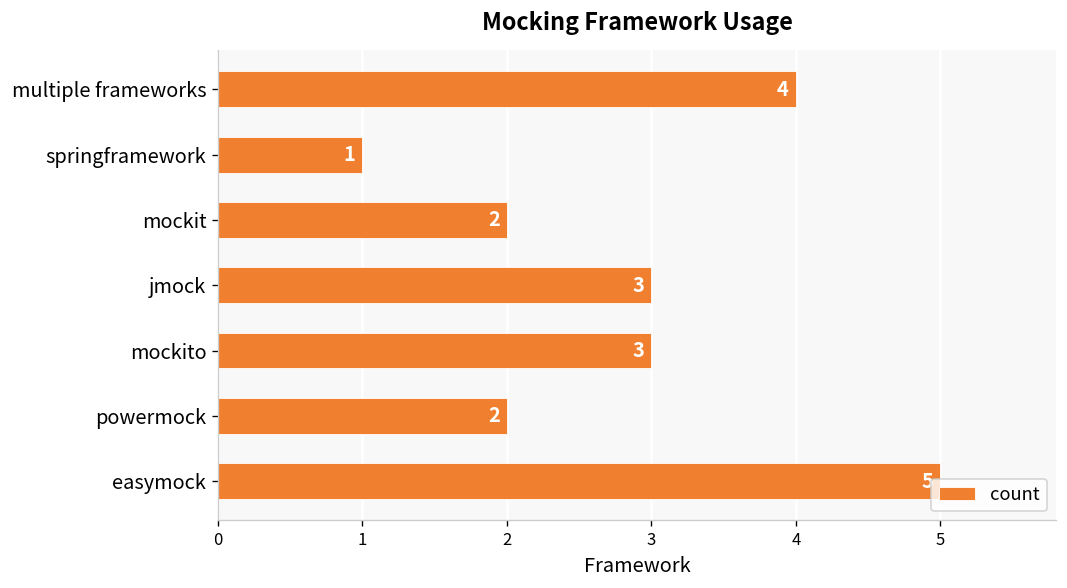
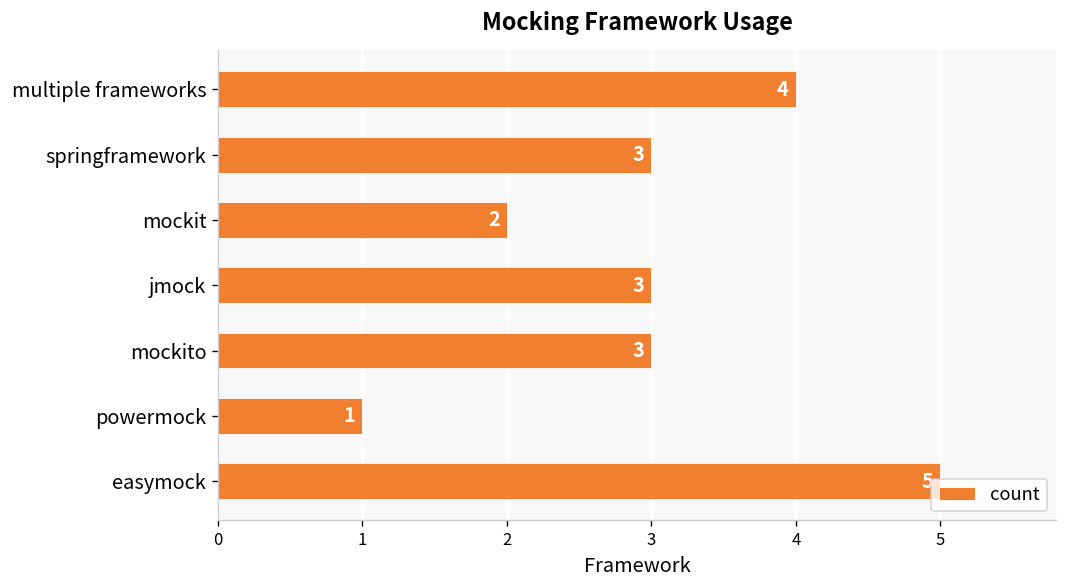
  {
    "multiple frameworks": 4,
-   "springframework": 1,
+   "springframework": 3,
    "mockit": 2,
    "jmock": 3,
    "mockito": 3,
-   "powermock": 2
+   "powermock": 1
  }
